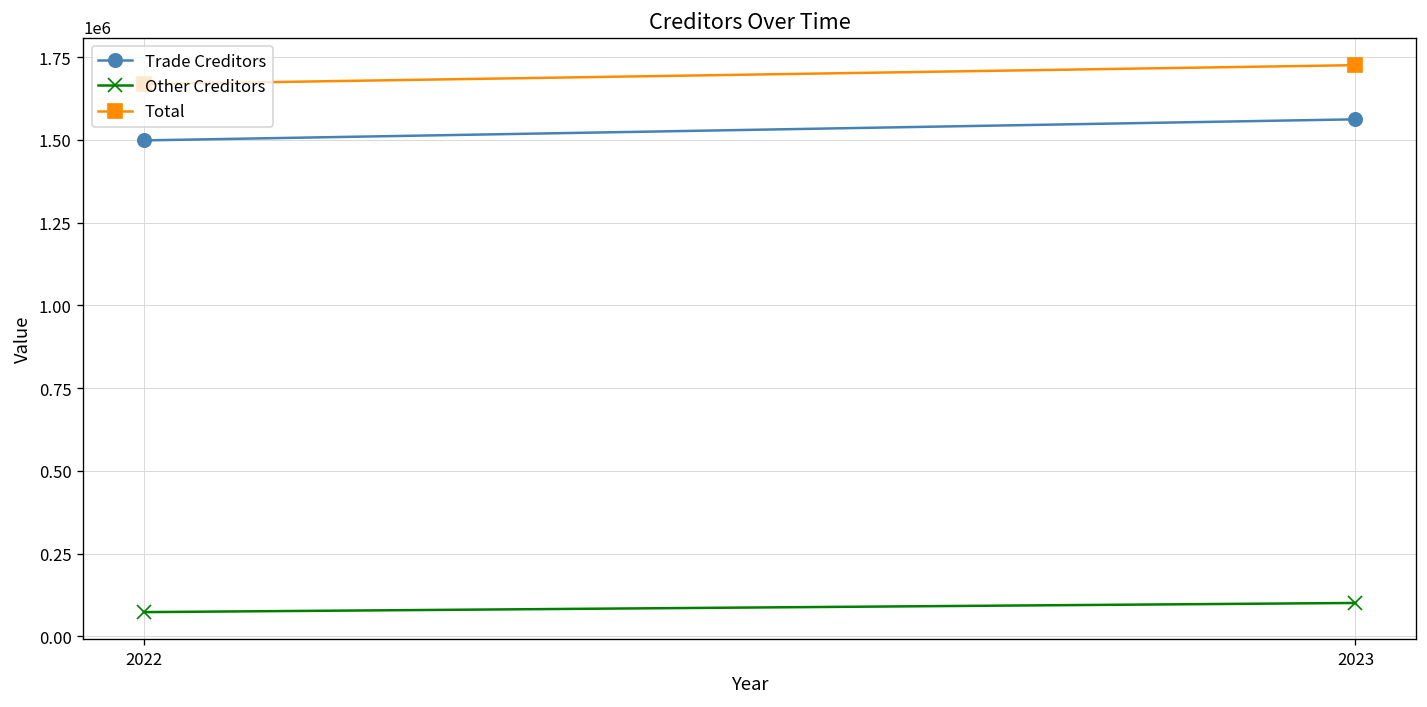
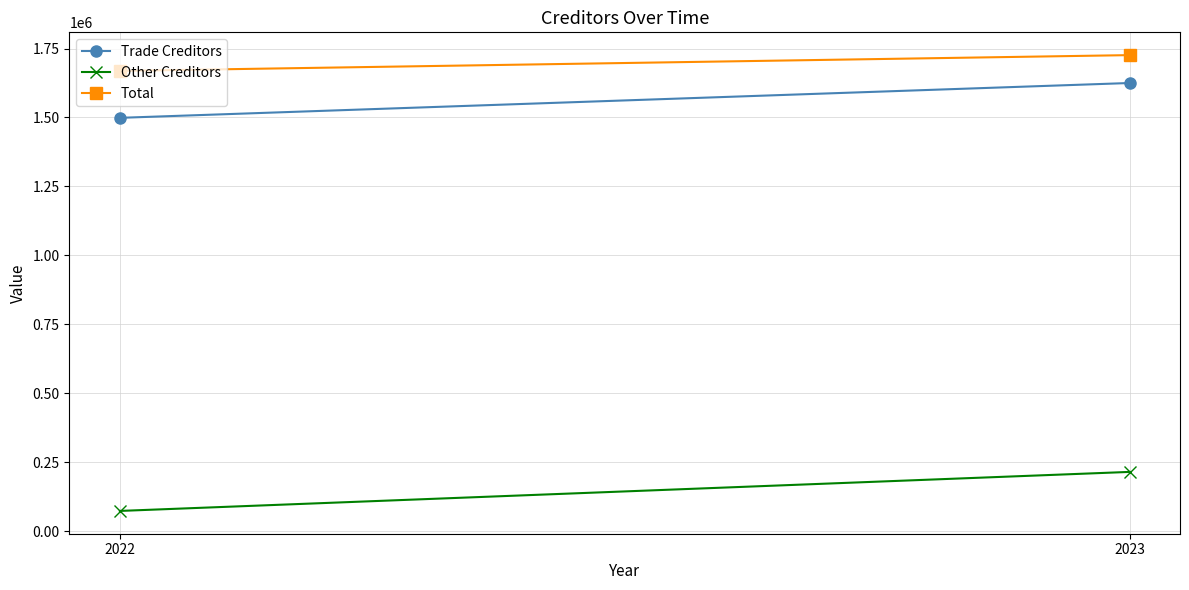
  {
    "Trade Creditors": {
      "2022": 1500000,
-     "2023": 1560000
+     "2023": 1630000
    },
    "Other Creditors": {
      "2022": 70000,
-     "2023": 100000
+     "2023": 210000
    },
    "Total": {
      "2023": 1730000
    }
  }
